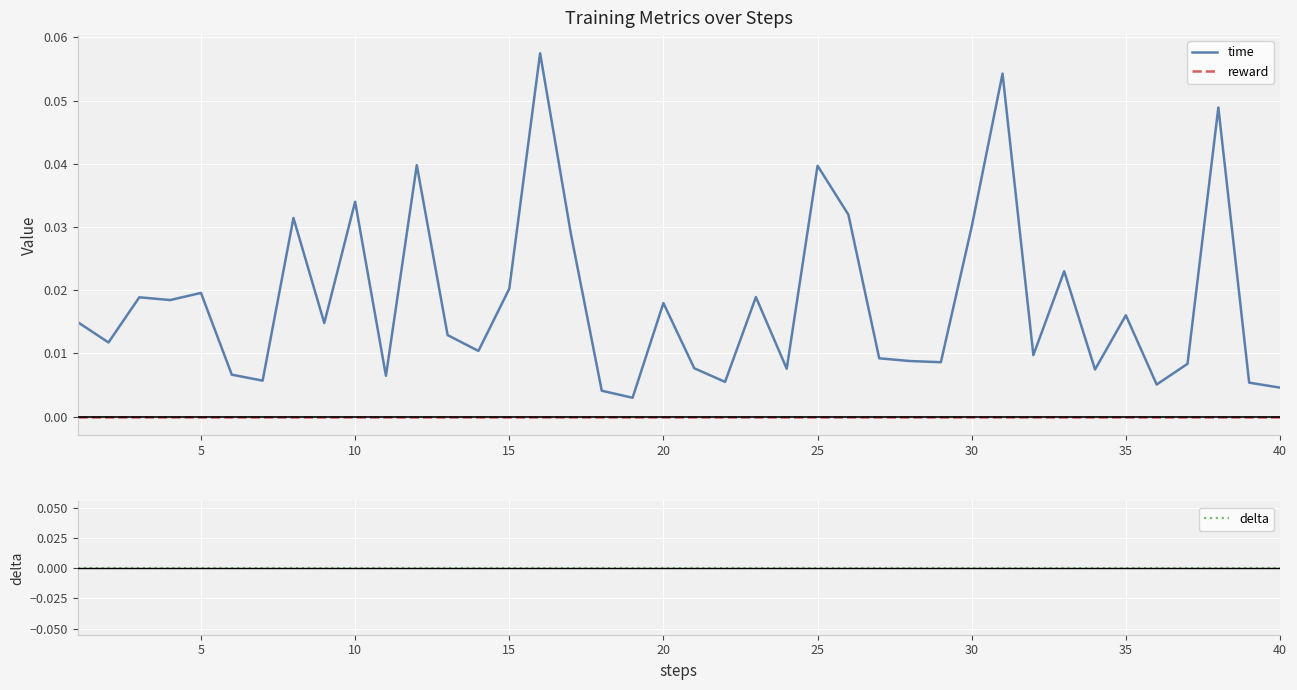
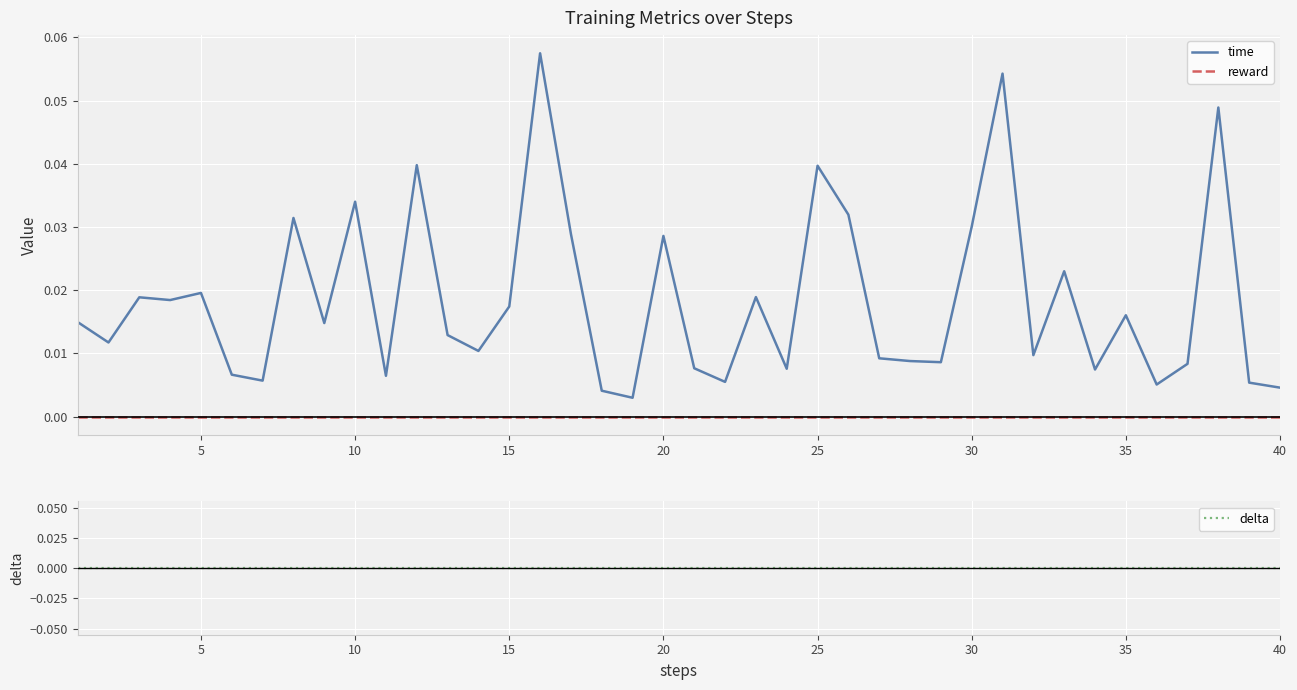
  {
    "Training Metrics over Steps": {
      "time": {
        "5": 0.020,
        "10": 0.034,
-       "15": 0.020,
-       "20": 0.018,
+       "15": 0.017,
+       "20": 0.029,
        "25": 0.040,
        "30": 0.030,
        "35": 0.016,
        "40": 0.005
      },
      "reward": {
        "5": 0.000,
        "10": 0.000,
        "15": 0.000,
        "20": 0.000,
        "25": 0.000,
        "30": 0.000,
        "35": 0.000,
        "40": 0.000
      }
    }
  }
